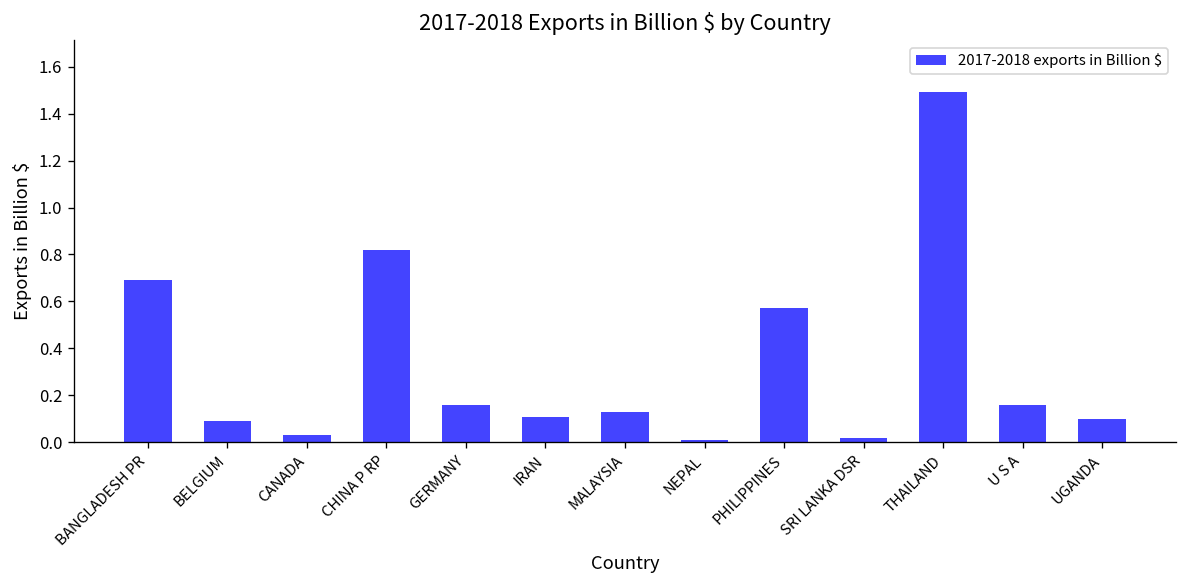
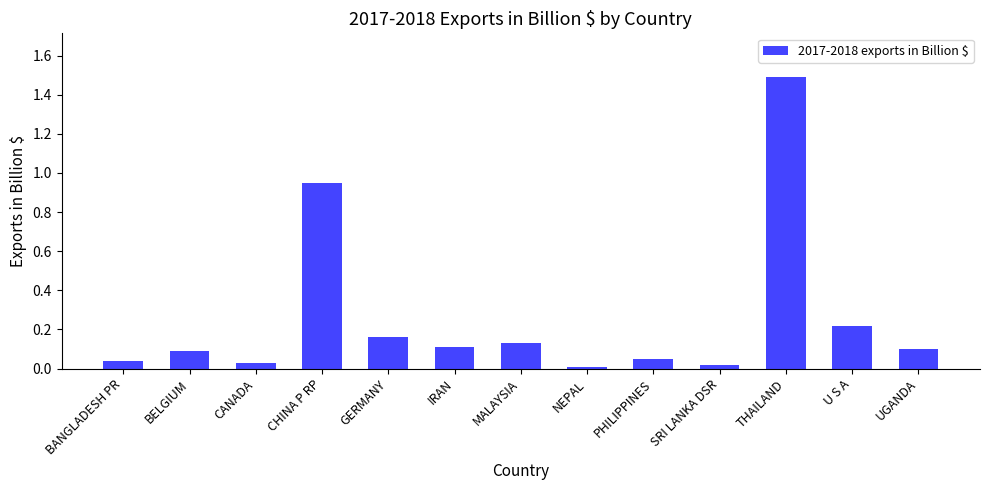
  {
-   "BANGLADESH PR": 0.69,
+   "BANGLADESH PR": 0.04,
    "BELGIUM": 0.09,
    "CANADA": 0.03,
-   "CHINA P RP": 0.82,
+   "CHINA P RP": 0.95,
    "GERMANY": 0.16,
    "IRAN": 0.11,
    "MALAYSIA": 0.13,
-   "PHILIPPINES": 0.57,
+   "PHILIPPINES": 0.05,
    "SRI LANKA DSR": 0.02,
    "THAILAND": 1.49,
-   "U S A": 0.16,
+   "U S A": 0.22,
    "UGANDA": 0.10
  }
